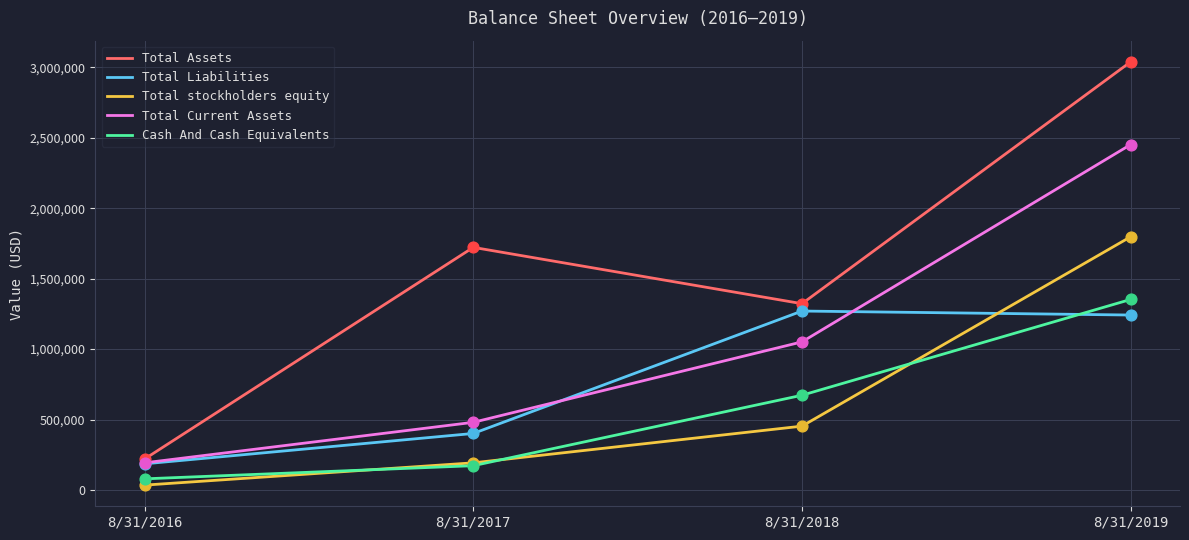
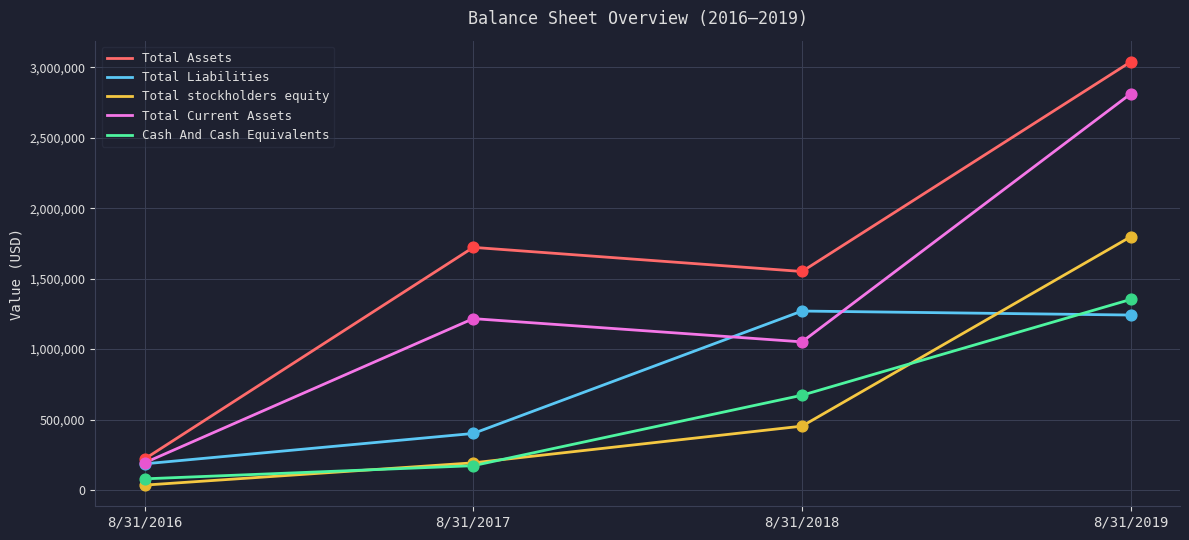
  {
    "Total Assets": {
      "8/31/2016": "220,000",
      "8/31/2017": "1,720,000",
-     "8/31/2018": "1,320,000",
+     "8/31/2018": "1,550,000",
      "8/31/2019": "3,040,000"
    },
    "Total Liabilities": {
      "8/31/2017": "400,000",
      "8/31/2018": "1,270,000",
      "8/31/2019": "1,240,000"
    },
    "Total stockholders equity": {
      "8/31/2016": "30,000",
      "8/31/2017": "190,000",
      "8/31/2018": "450,000",
      "8/31/2019": "1,800,000"
    },
    "Total Current Assets": {
-     "8/31/2017": "480,000",
+     "8/31/2017": "1,220,000",
      "8/31/2018": "1,050,000",
-     "8/31/2019": "2,450,000"
+     "8/31/2019": "2,810,000"
    },
    "Cash And Cash Equivalents": {
      "8/31/2016": "80,000",
      "8/31/2017": "170,000",
      "8/31/2018": "670,000",
      "8/31/2019": "1,350,000"
    }
  }
